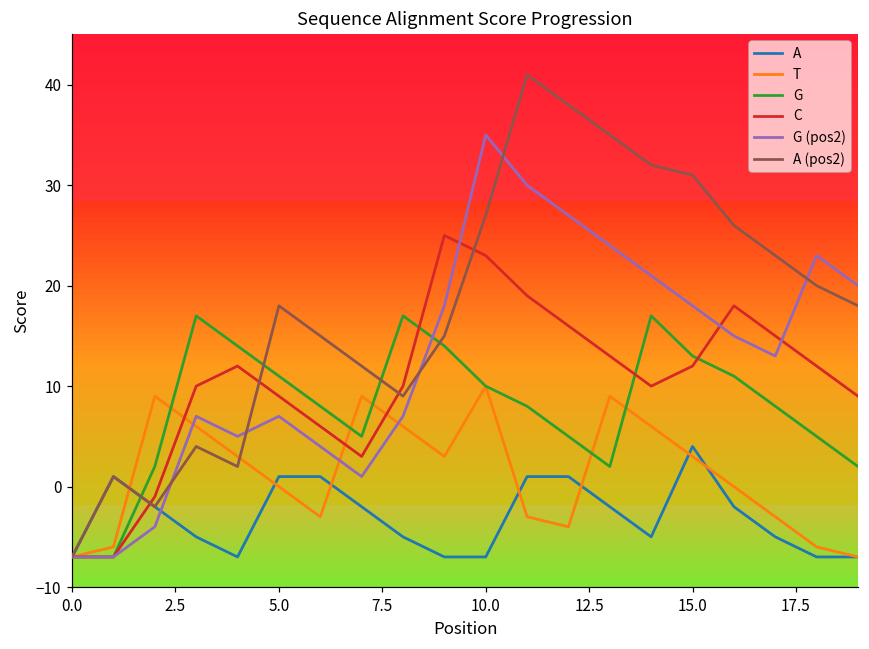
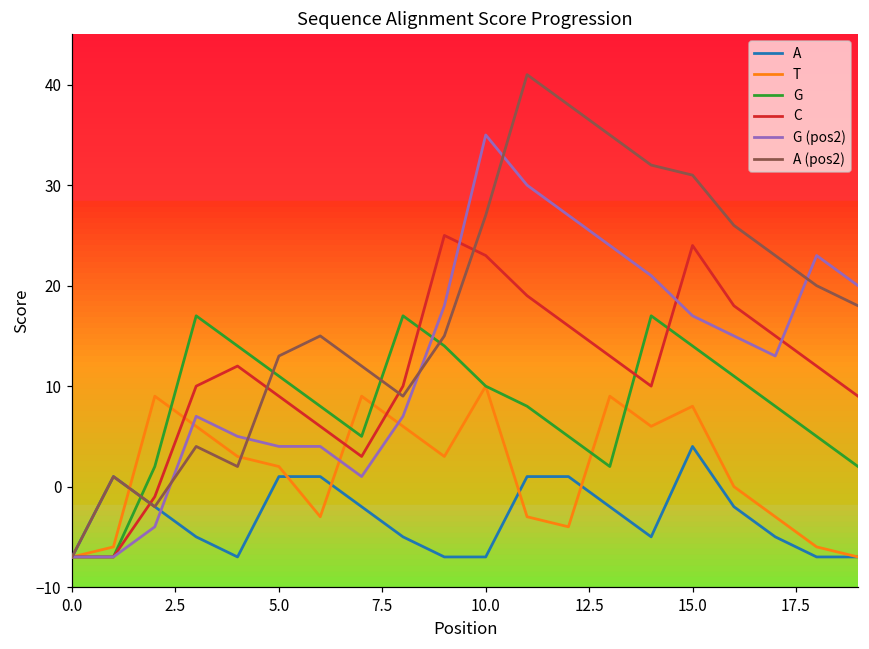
  {
    "A": {
      "5.0": 1,
      "10.0": -7,
      "15.0": 4
    },
    "T": {
-     "5.0": 0,
-     "15.0": 3
+     "5.0": 2,
+     "15.0": 8
    },
    "G": {
      "5.0": 11,
-     "15.0": 13
+     "15.0": 14
    },
    "C": {
      "5.0": 9,
      "10.0": 23,
-     "15.0": 12
+     "15.0": 24
    },
    "G (pos2)": {
-     "5.0": 7,
+     "5.0": 4,
      "10.0": 35,
-     "15.0": 18
+     "15.0": 17
    },
    "A (pos2)": {
-     "5.0": 18,
+     "5.0": 13,
      "10.0": 27,
      "15.0": 31
    }
  }
